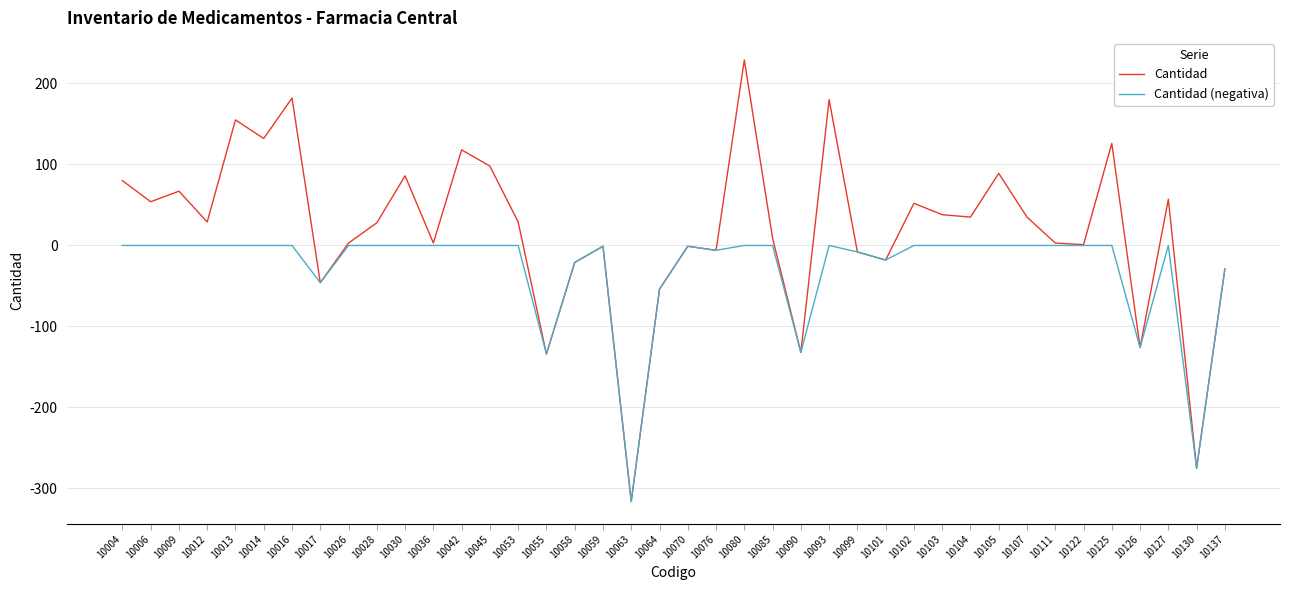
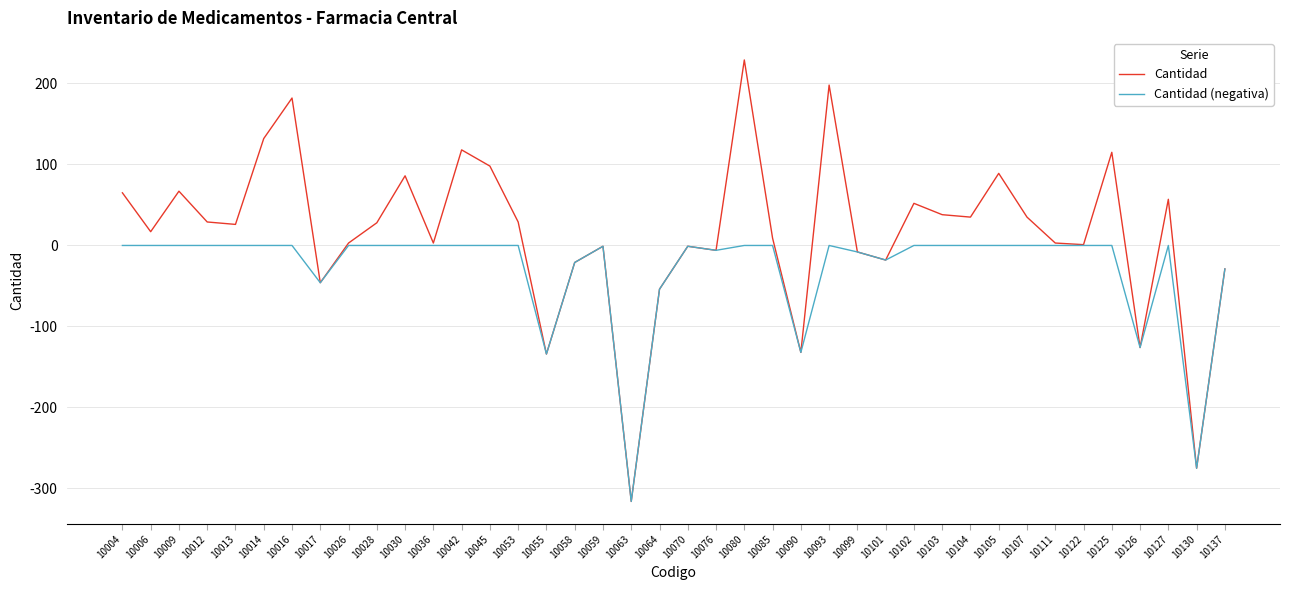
  {
    "Cantidad": {
-     "10004": 80,
-     "10006": 50,
+     "10004": 70,
+     "10006": 20,
      "10009": 70,
      "10012": 30,
-     "10013": 160,
+     "10013": 30,
      "10014": 130,
      "10016": 180,
      "10028": 30,
      "10030": 90,
      "10042": 120,
      "10045": 100,
      "10053": 30,
      "10080": 230,
      "10085": 10,
-     "10093": 180,
+     "10093": 200,
      "10102": 50,
      "10103": 40,
      "10104": 40,
      "10105": 90,
      "10107": 40,
-     "10125": 130,
+     "10125": 120,
      "10127": 60
    },
    "Cantidad (negativa)": {
      "10004": 0,
      "10006": 0,
      "10009": 0,
      "10012": 0,
      "10013": 0,
      "10014": 0,
      "10016": 0,
      "10028": 0,
      "10030": 0,
      "10042": 0,
      "10045": 0,
      "10053": 0,
      "10080": 0,
      "10085": 0,
      "10093": 0,
      "10102": 0,
      "10103": 0,
      "10104": 0,
      "10105": 0,
      "10107": 0,
      "10125": 0,
      "10127": 0
    }
  }
